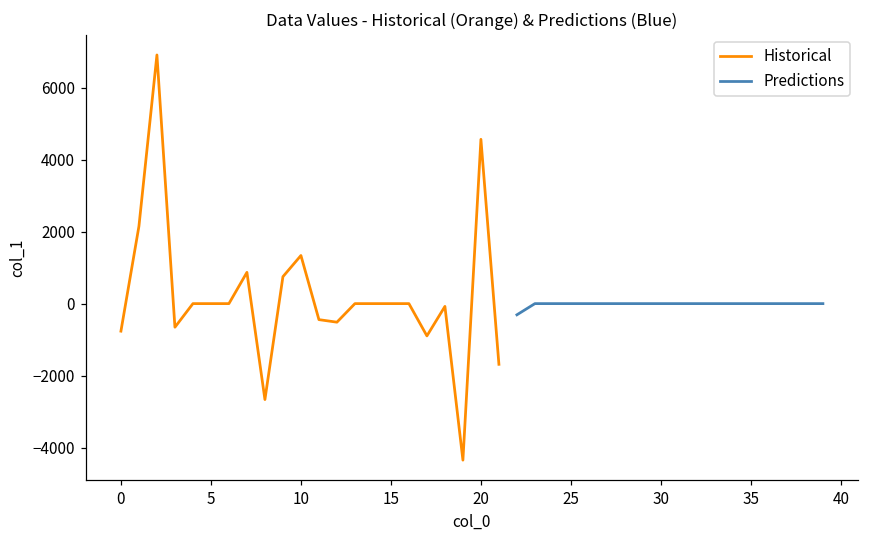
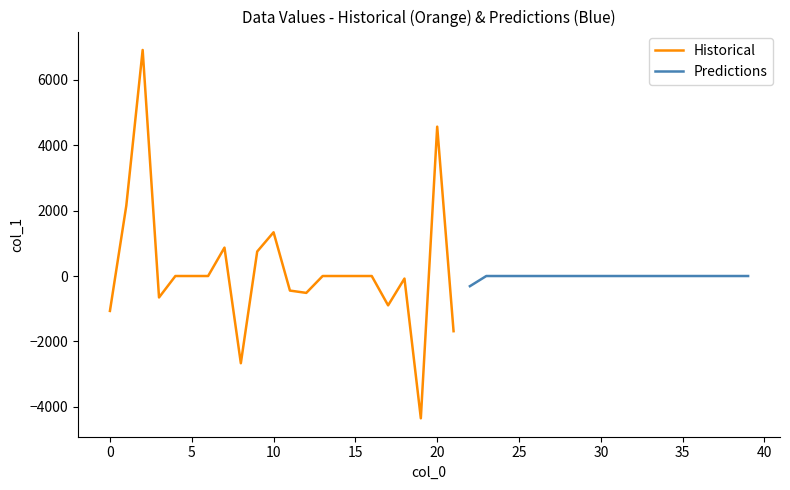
  {
    "Historical": {
-     "0": -800,
+     "0": -1100,
      "5": 0,
      "10": 1300,
      "15": 0,
      "20": 4600
    },
    "Predictions": {
      "25": 0,
      "30": 0,
      "35": 0
    }
  }
